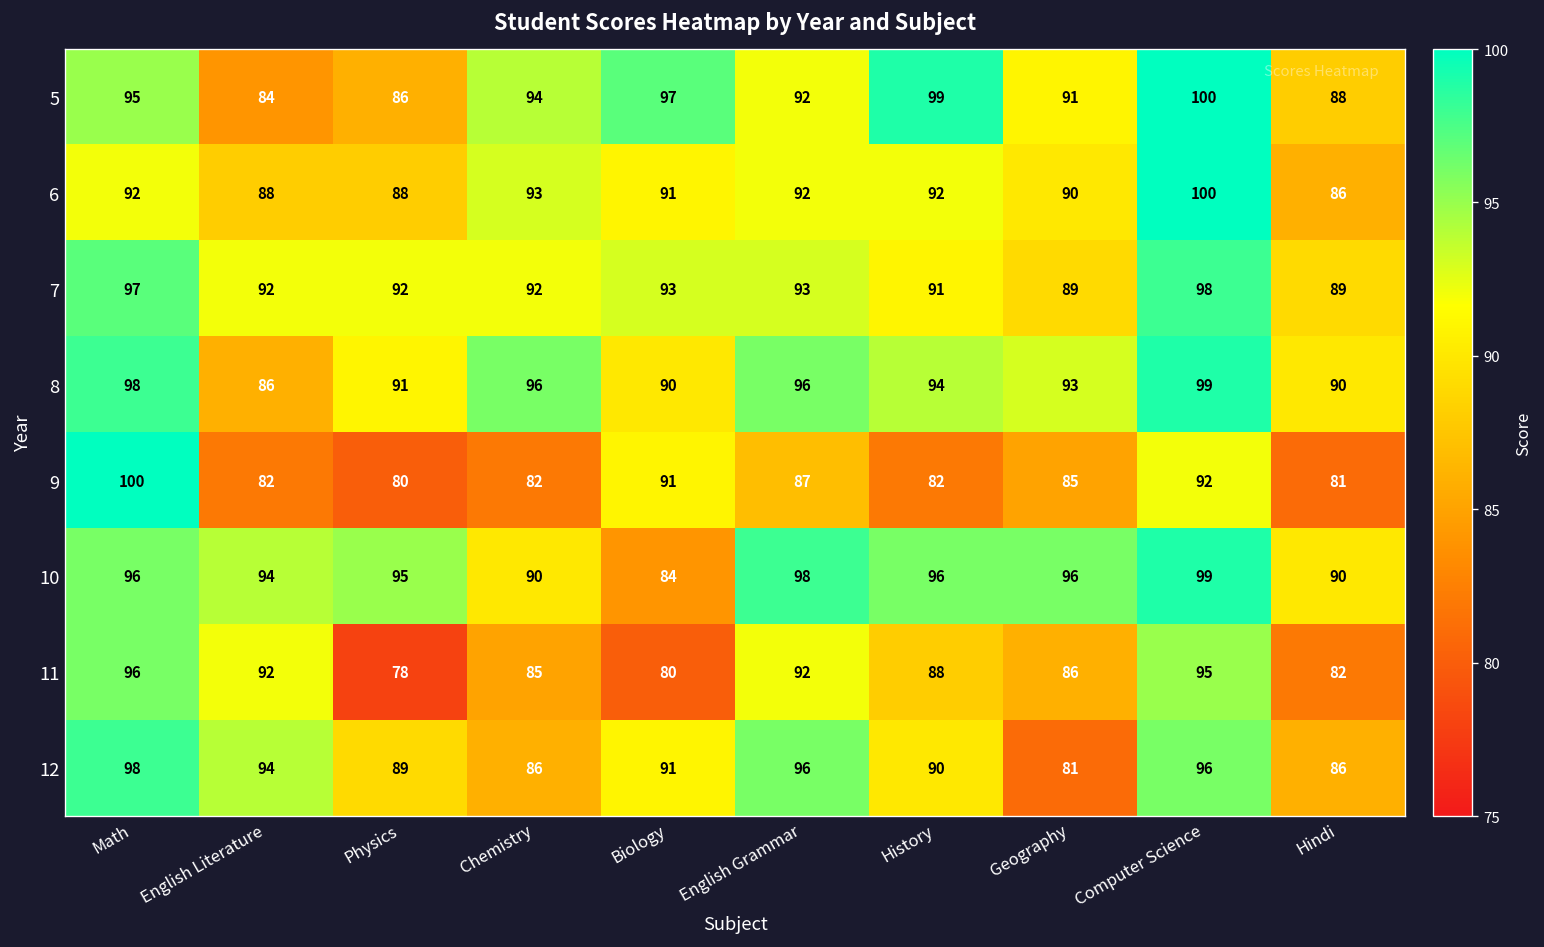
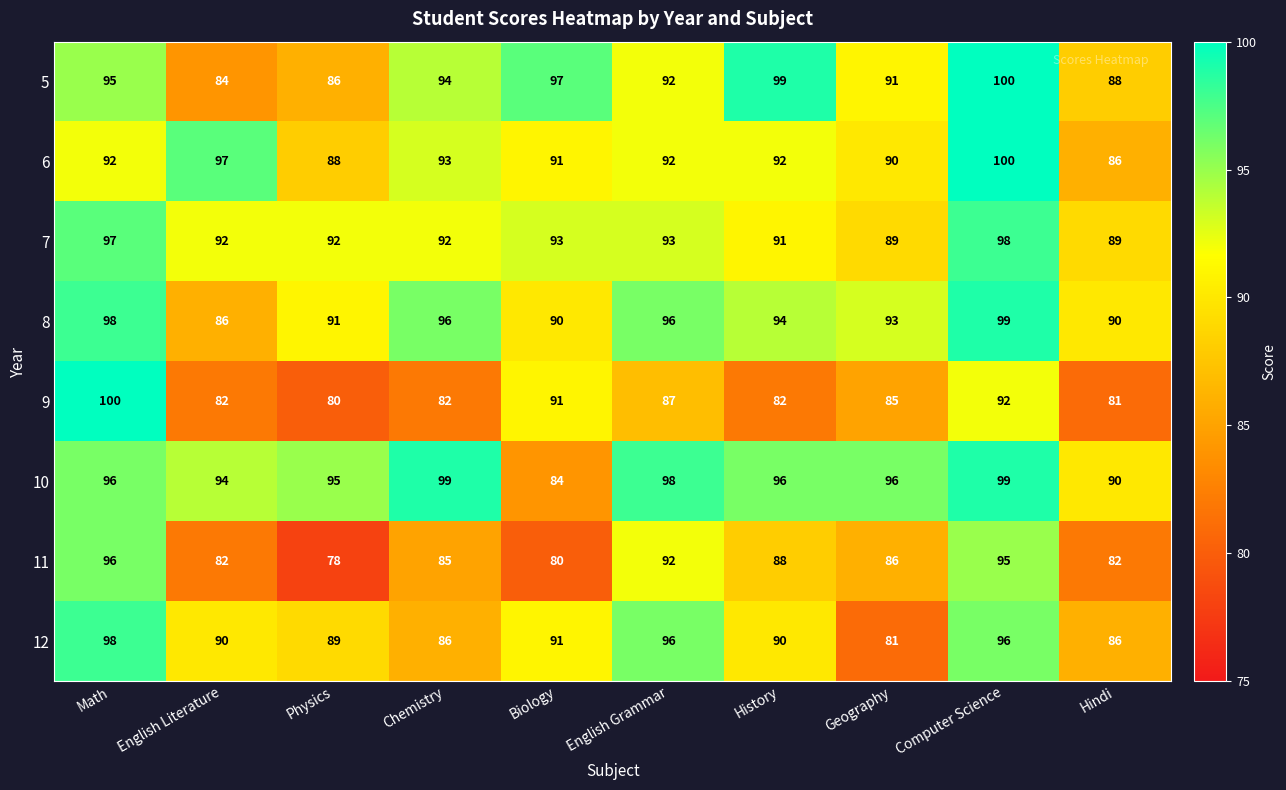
  {
    "5": {
      "Math": 95,
      "English Literature": 84,
      "Physics": 86,
      "Chemistry": 94,
      "Biology": 97,
      "English Grammar": 92,
      "History": 99,
      "Geography": 91,
      "Computer Science": 100
    },
    "6": {
      "Math": 92,
-     "English Literature": 88,
+     "English Literature": 97,
      "Physics": 88,
      "Chemistry": 93,
      "Biology": 91,
      "English Grammar": 92,
      "History": 92,
      "Geography": 90,
      "Computer Science": 100,
      "Hindi": 86
    },
    "7": {
      "Math": 97,
      "English Literature": 92,
      "Physics": 92,
      "Chemistry": 92,
      "Biology": 93,
      "English Grammar": 93,
      "History": 91,
      "Geography": 89,
      "Computer Science": 98,
      "Hindi": 89
    },
    "8": {
      "Math": 98,
      "English Literature": 86,
      "Physics": 91,
      "Chemistry": 96,
      "Biology": 90,
      "English Grammar": 96,
      "History": 94,
      "Geography": 93,
      "Computer Science": 99,
      "Hindi": 90
    },
    "9": {
      "Math": 100,
      "English Literature": 82,
      "Physics": 80,
      "Chemistry": 82,
      "Biology": 91,
      "English Grammar": 87,
      "History": 82,
      "Geography": 85,
      "Computer Science": 92,
      "Hindi": 81
    },
    "10": {
      "Math": 96,
      "English Literature": 94,
      "Physics": 95,
-     "Chemistry": 90,
+     "Chemistry": 99,
      "Biology": 84,
      "English Grammar": 98,
      "History": 96,
      "Geography": 96,
      "Computer Science": 99,
      "Hindi": 90
    },
    "11": {
      "Math": 96,
-     "English Literature": 92,
+     "English Literature": 82,
      "Physics": 78,
      "Chemistry": 85,
      "Biology": 80,
      "English Grammar": 92,
      "History": 88,
      "Geography": 86,
      "Computer Science": 95,
      "Hindi": 82
    },
    "12": {
      "Math": 98,
-     "English Literature": 94,
+     "English Literature": 90,
      "Physics": 89,
      "Chemistry": 86,
      "Biology": 91,
      "English Grammar": 96,
      "History": 90,
      "Geography": 81,
      "Computer Science": 96,
      "Hindi": 86
    }
  }
